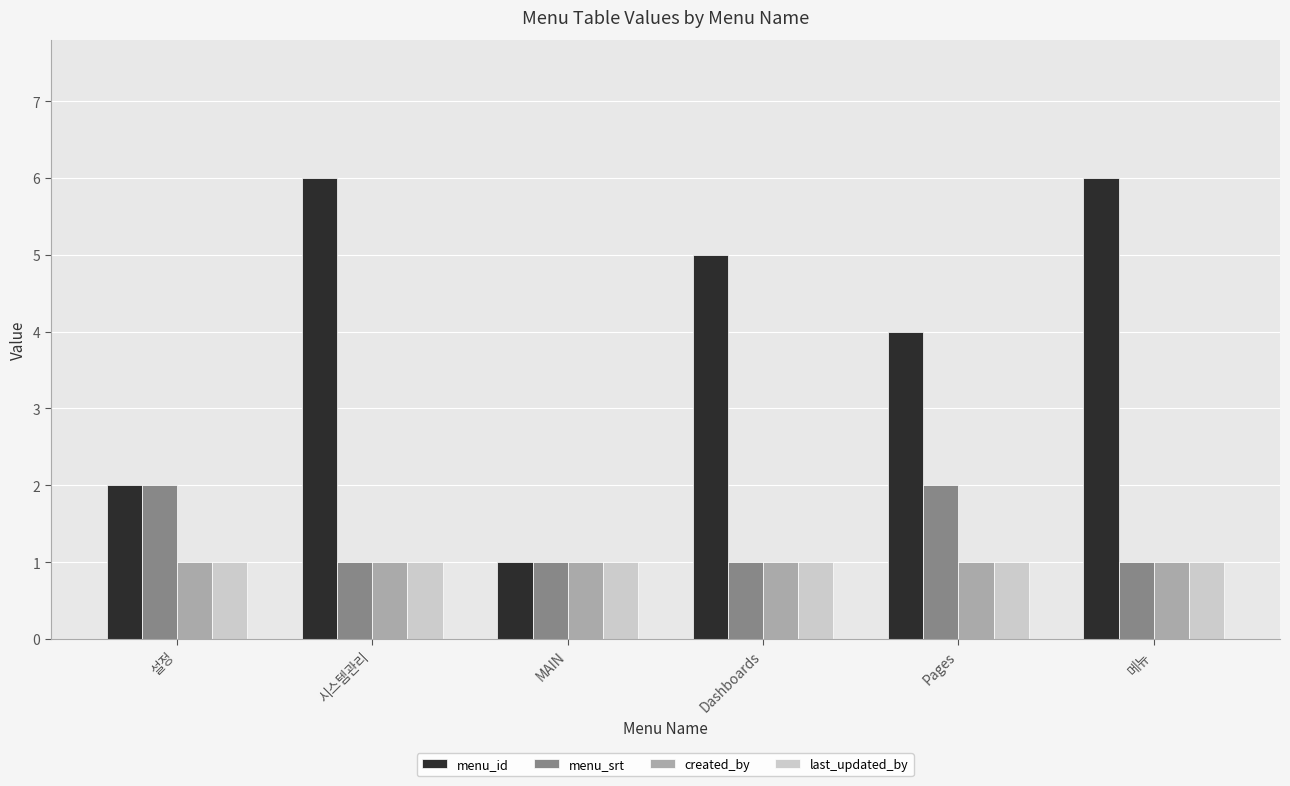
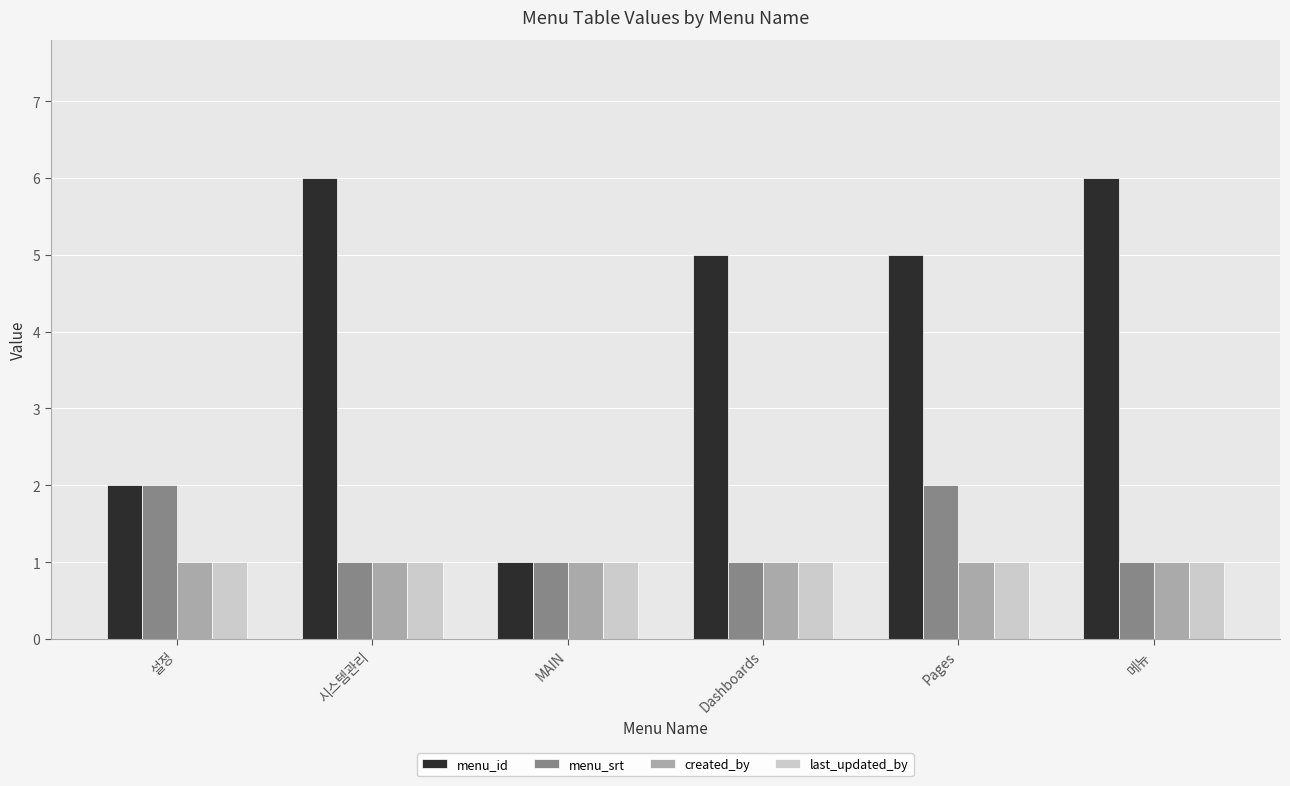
  {
    "menu_id": {
      "설정": 2,
      "시스템관리": 6,
      "MAIN": 1,
      "Dashboards": 5,
-     "Pages": 4,
+     "Pages": 5,
      "메뉴": 6
    }
  }
